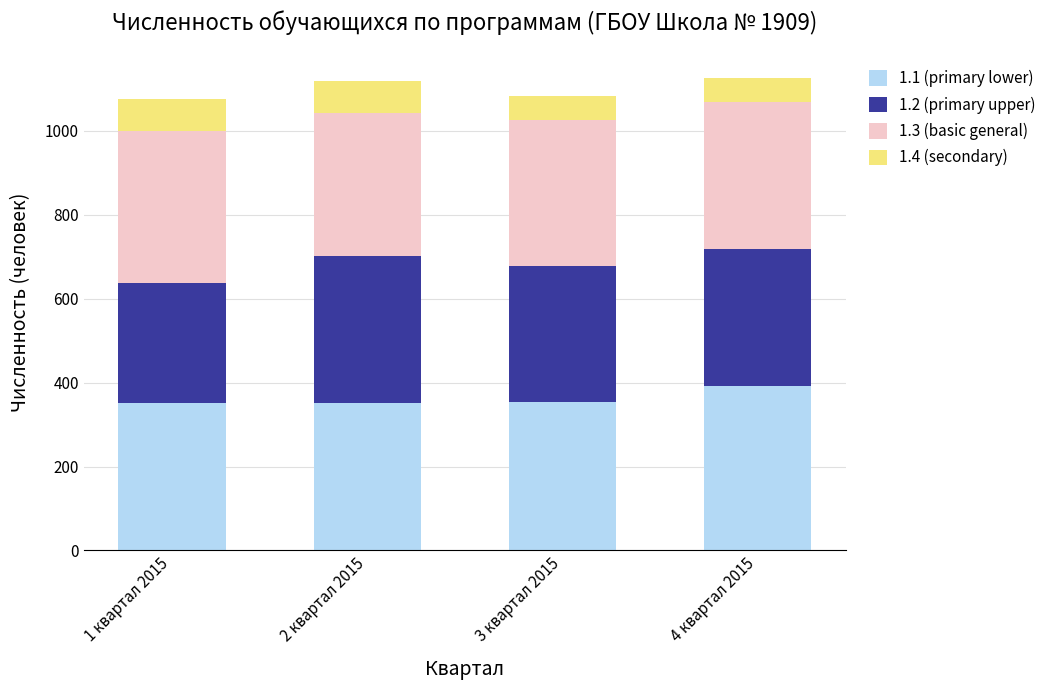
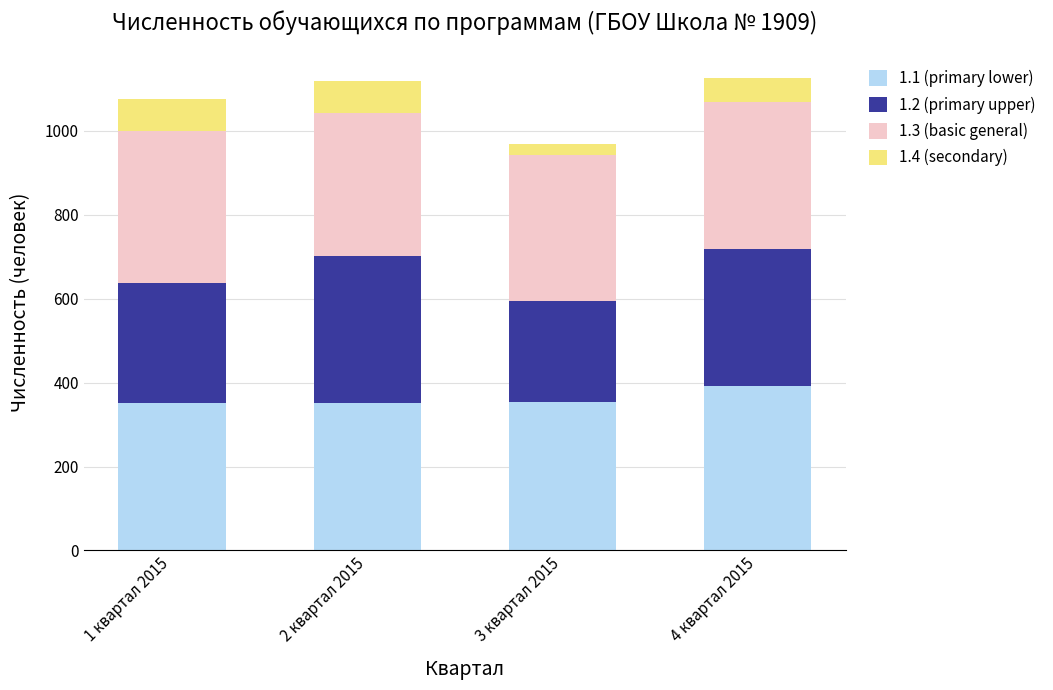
  {
    "1.1 (primary lower)": {
      "1 квартал 2015": 350,
      "2 квартал 2015": 350,
      "3 квартал 2015": 360,
      "4 квартал 2015": 390
    },
    "1.2 (primary upper)": {
      "1 квартал 2015": 290,
      "2 квартал 2015": 350,
-     "3 квартал 2015": 320,
+     "3 квартал 2015": 240,
      "4 квартал 2015": 330
    },
    "1.3 (basic general)": {
      "1 квартал 2015": 360,
      "2 квартал 2015": 340,
      "3 квартал 2015": 350,
      "4 квартал 2015": 350
    },
    "1.4 (secondary)": {
      "1 квартал 2015": 80,
      "2 квартал 2015": 80,
-     "3 квартал 2015": 60,
+     "3 квартал 2015": 30,
      "4 квартал 2015": 60
    }
  }
